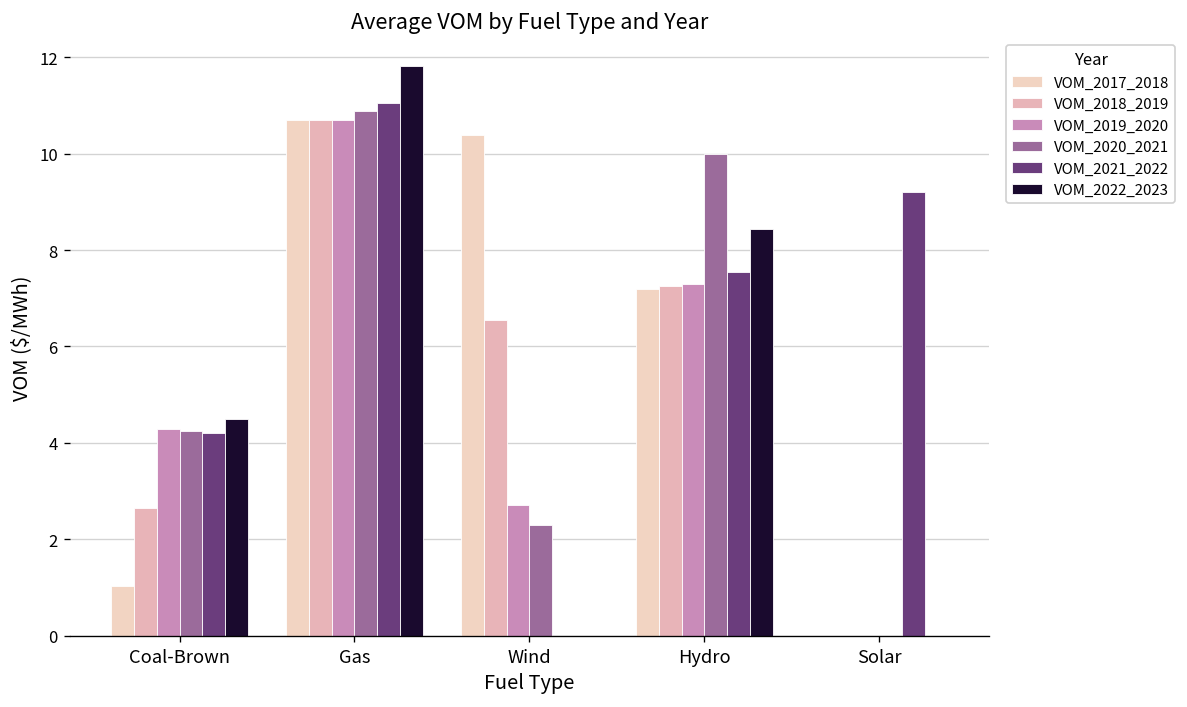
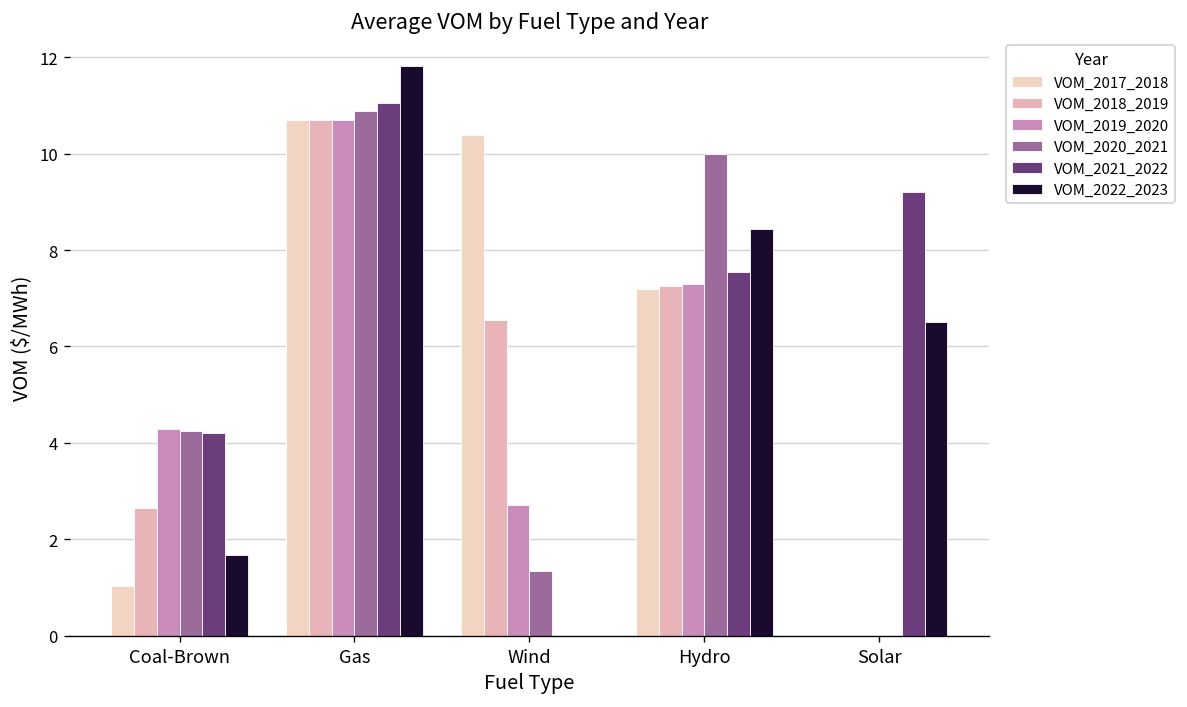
  {
    "VOM_2020_2021": {
      "Coal-Brown": 4.2,
      "Gas": 10.9,
-     "Wind": 2.3,
+     "Wind": 1.4,
      "Hydro": 10.0,
      "Solar": 0.0
    },
    "VOM_2021_2022": {
      "Coal-Brown": 4.2,
      "Gas": 11.1,
      "Wind": 0.0,
      "Hydro": 7.6,
      "Solar": 9.2
    },
    "VOM_2022_2023": {
-     "Coal-Brown": 4.5,
+     "Coal-Brown": 1.7,
      "Gas": 11.8,
      "Wind": 0.0,
      "Hydro": 8.4,
-     "Solar": 0.0
+     "Solar": 6.5
    }
  }
